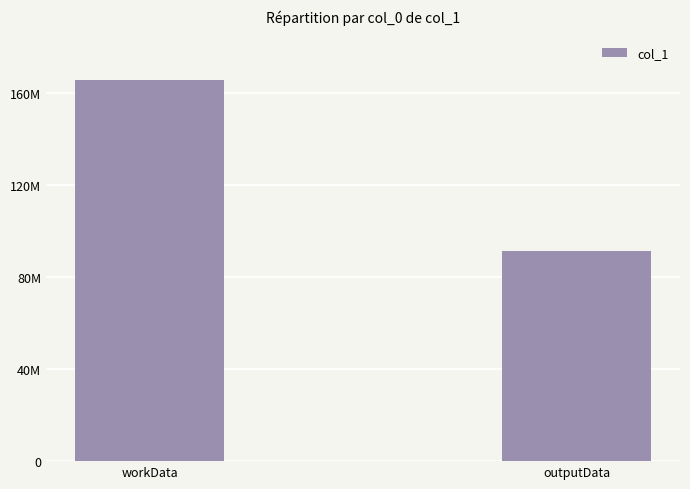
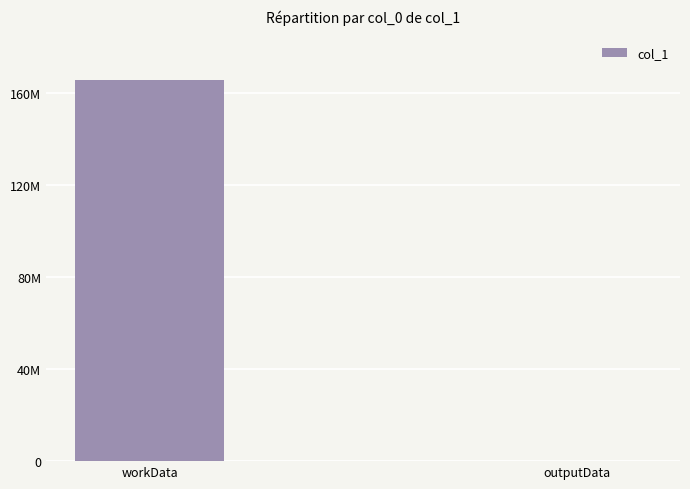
  {
    "workData": 166000000,
-   "outputData": 91000000
+   "outputData": 0
  }
